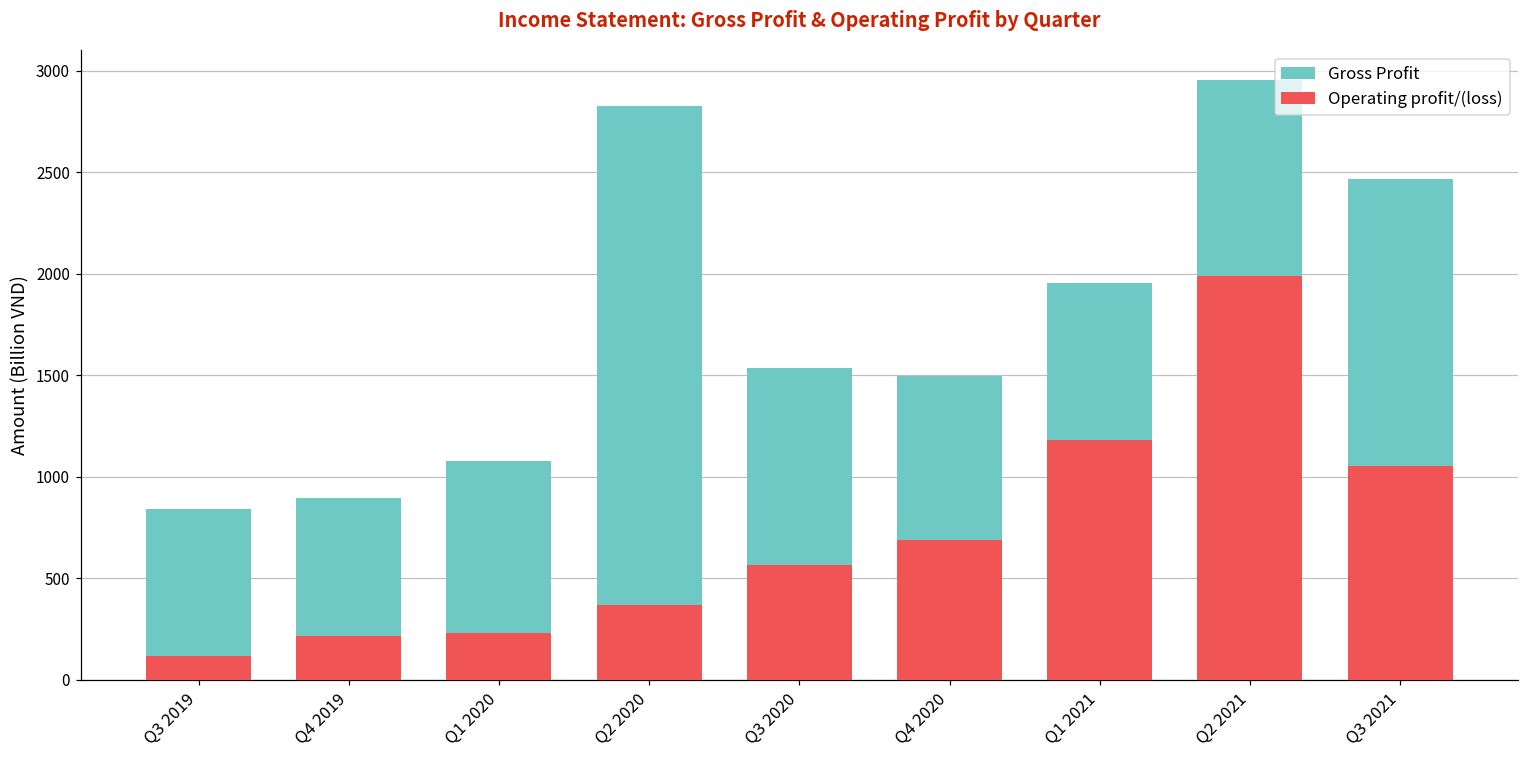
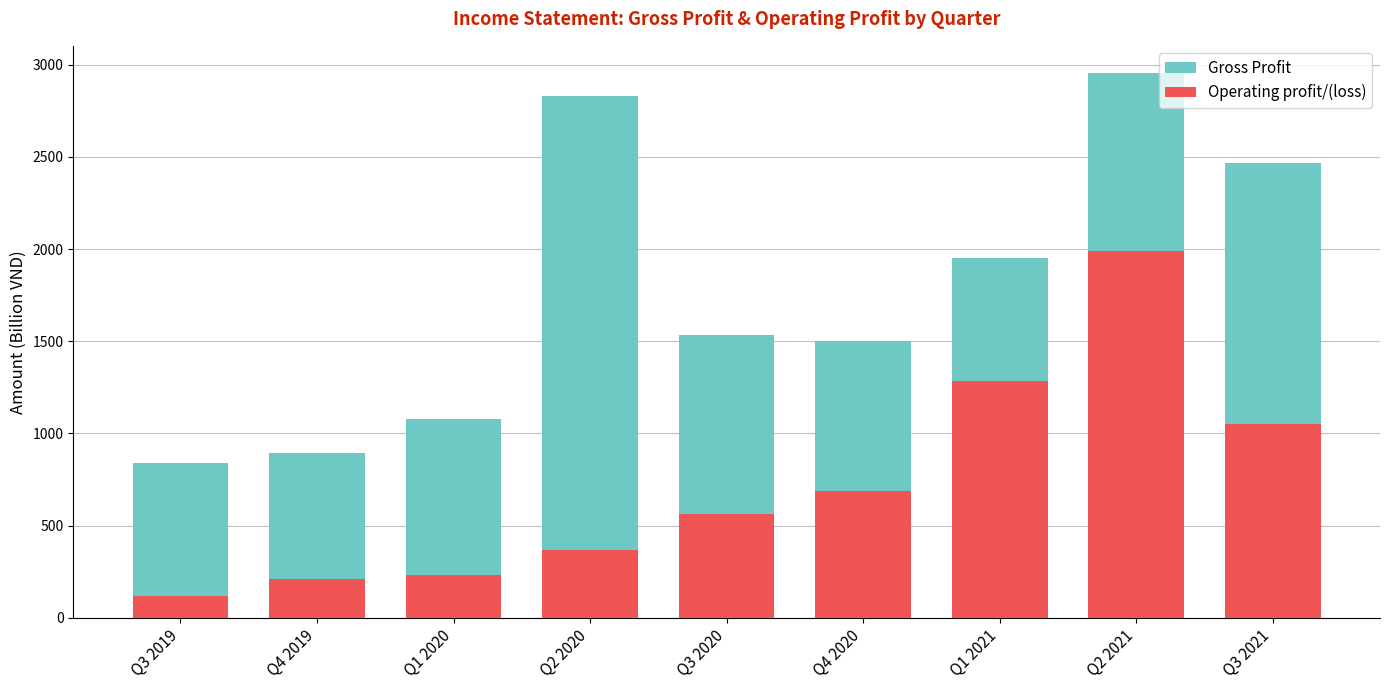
  {
    "Gross Profit": {
      "Q3 2019": 840,
      "Q4 2019": 900,
      "Q1 2020": 1080,
      "Q2 2020": 2830,
      "Q3 2020": 1530,
      "Q4 2020": 1500,
      "Q1 2021": 1950,
      "Q2 2021": 2950,
      "Q3 2021": 2470
    },
    "Operating profit/(loss)": {
-     "Q1 2021": 1180
+     "Q1 2021": 1290
    }
  }
